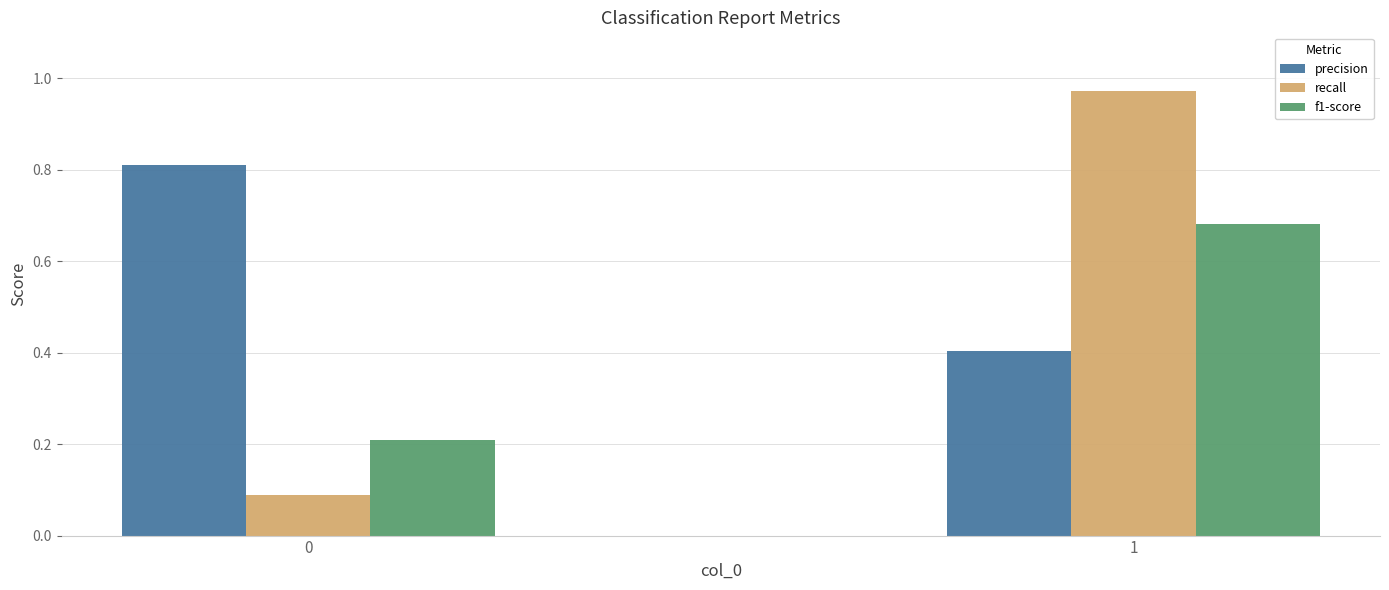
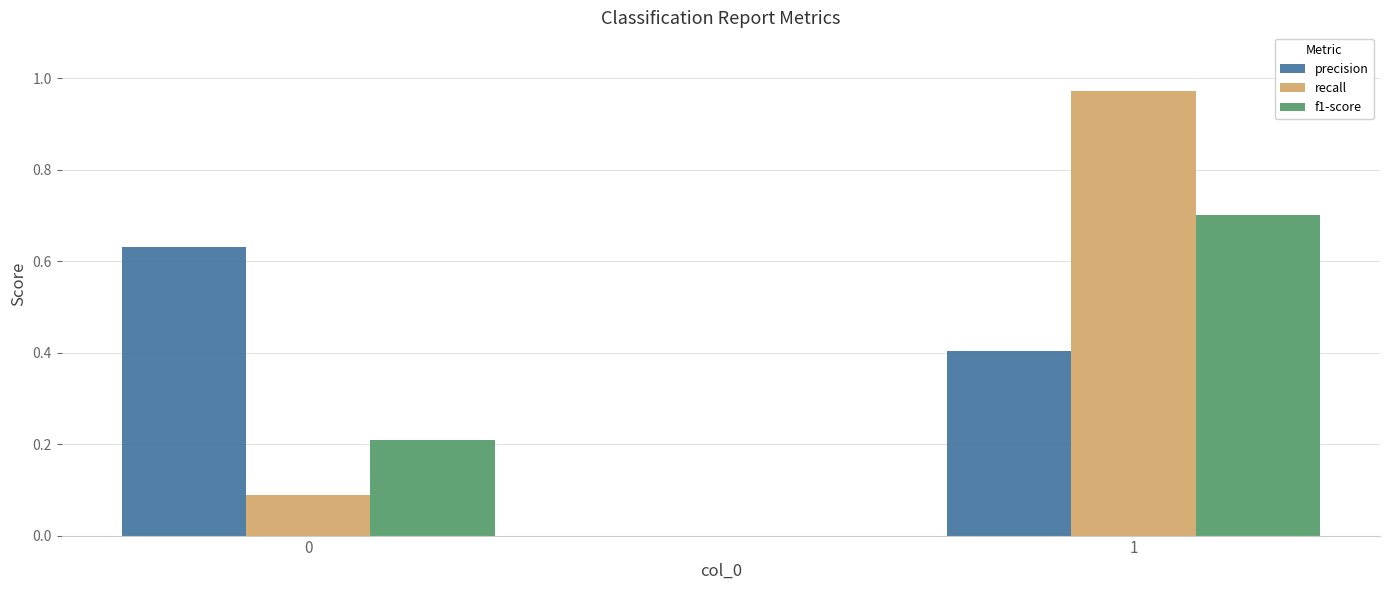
  {
    "precision": {
-     "0": 0.81,
+     "0": 0.63,
      "1": 0.40
    },
    "recall": {
      "0": 0.09,
      "1": 0.97
    },
    "f1-score": {
      "0": 0.21,
-     "1": 0.68
+     "1": 0.70
    }
  }
